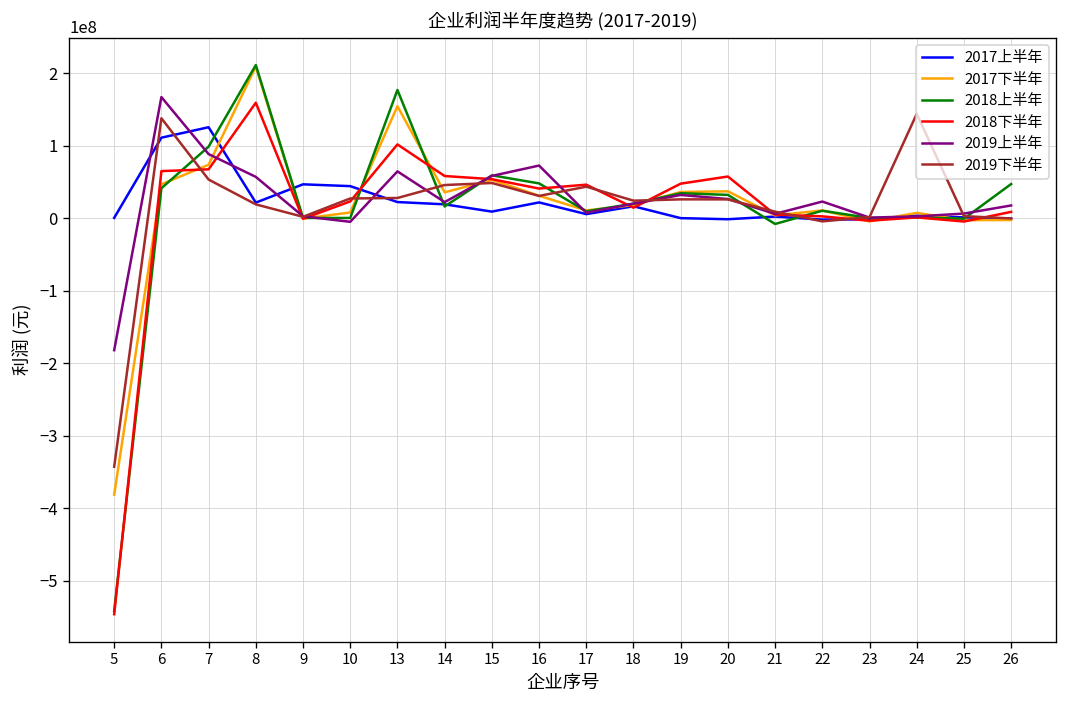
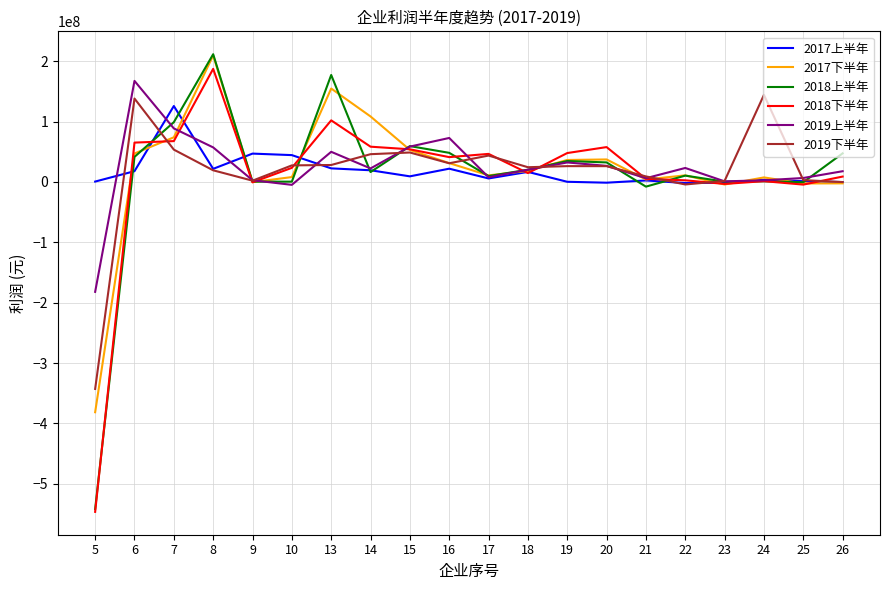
  {
    "2017上半年": {
      "5": 0,
-     "6": 110000000,
+     "6": 20000000,
      "7": 130000000,
      "9": 50000000,
      "10": 40000000,
      "13": 20000000,
      "15": 10000000,
      "16": 20000000,
      "19": 0,
      "20": 0
    },
    "2017下半年": {
      "5": -380000000,
      "6": 50000000,
      "7": 70000000,
      "10": 10000000,
      "13": 150000000,
-     "14": 40000000,
+     "14": 110000000,
      "20": 40000000
    },
    "2018上半年": {
      "5": -540000000,
      "6": 40000000,
      "7": 100000000,
      "10": 0,
      "13": 180000000,
      "16": 50000000,
      "20": 30000000,
      "21": -10000000
    },
    "2018下半年": {
      "5": -550000000,
      "6": 70000000,
      "7": 70000000,
-     "8": 160000000,
+     "8": 190000000,
      "13": 100000000,
      "14": 60000000,
      "16": 40000000,
      "19": 50000000,
      "20": 60000000,
      "22": 0,
      "26": 10000000
    },
    "2019上半年": {
      "5": -180000000,
      "6": 170000000,
      "7": 90000000,
      "8": 60000000,
      "10": 0,
-     "13": 60000000,
+     "13": 50000000,
      "16": 70000000,
      "22": 20000000,
      "26": 20000000
    },
    "2019下半年": {
      "5": -340000000,
      "6": 140000000,
      "7": 50000000,
      "13": 30000000,
      "14": 50000000,
      "15": 50000000,
      "19": 30000000
    }
  }
